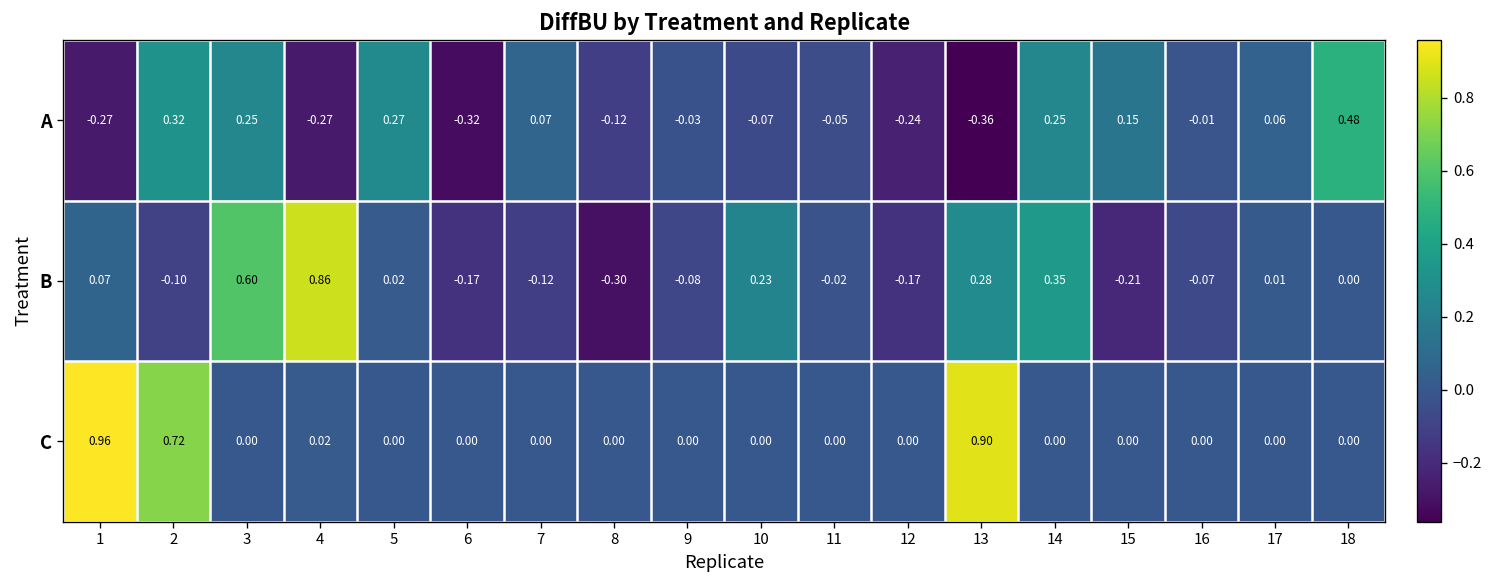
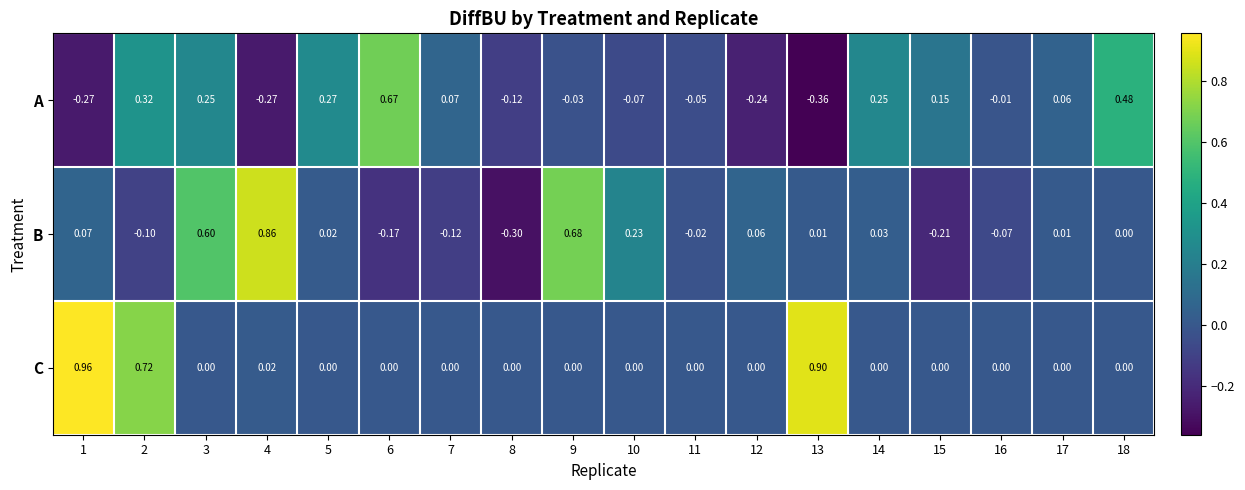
  {
    "A": {
      "1": -0.27,
      "2": 0.32,
      "3": 0.25,
      "4": -0.27,
      "5": 0.27,
-     "6": -0.32,
+     "6": 0.67,
      "7": 0.07,
      "8": -0.12,
      "9": -0.03,
      "10": -0.07,
      "11": -0.05,
      "12": -0.24,
      "13": -0.36,
      "14": 0.25,
      "15": 0.15,
      "16": -0.01,
      "17": 0.06,
      "18": 0.48
    },
    "B": {
      "1": 0.07,
      "2": -0.10,
      "3": 0.60,
      "4": 0.86,
      "5": 0.02,
      "6": -0.17,
      "7": -0.12,
      "8": -0.30,
-     "9": -0.08,
+     "9": 0.68,
      "10": 0.23,
      "11": -0.02,
-     "12": -0.17,
-     "13": 0.28,
-     "14": 0.35,
+     "12": 0.06,
+     "13": 0.01,
+     "14": 0.03,
      "15": -0.21,
      "16": -0.07,
      "17": 0.01,
      "18": 0.00
    },
    "C": {
      "1": 0.96,
      "2": 0.72,
      "3": 0.00,
      "4": 0.02,
      "5": 0.00,
      "6": 0.00,
      "7": 0.00,
      "8": 0.00,
      "9": 0.00,
      "10": 0.00,
      "11": 0.00,
      "12": 0.00,
      "13": 0.90,
      "14": 0.00,
      "15": 0.00,
      "16": 0.00,
      "17": 0.00,
      "18": 0.00
    }
  }
